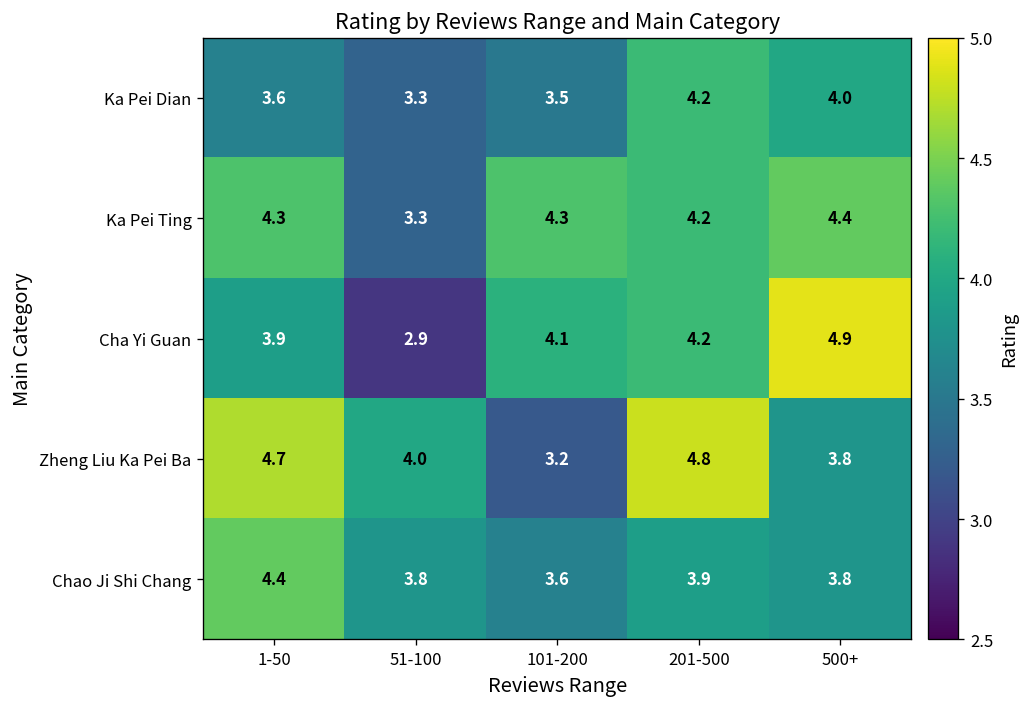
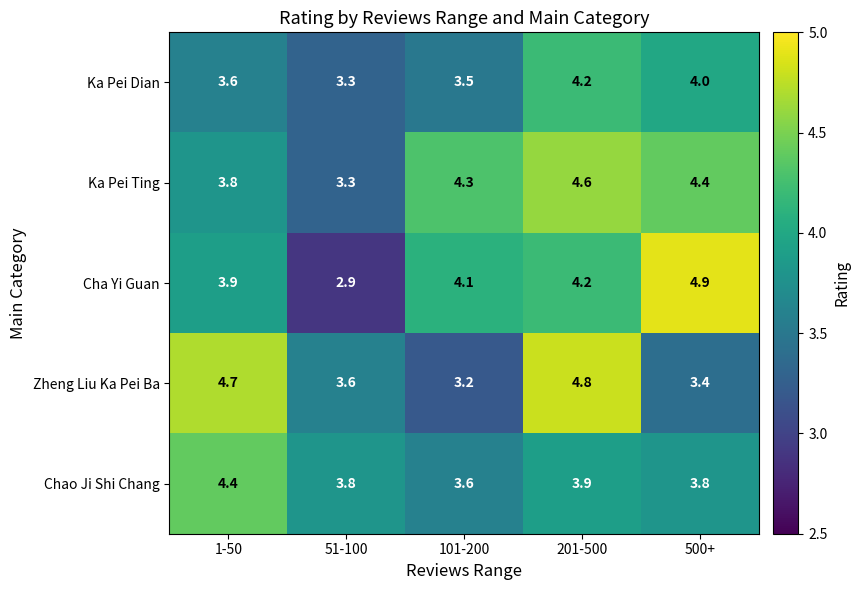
  {
    "Ka Pei Dian": {
      "1-50": 3.6,
      "51-100": 3.3,
      "101-200": 3.5,
      "201-500": 4.2,
      "500+": 4.0
    },
    "Ka Pei Ting": {
-     "1-50": 4.3,
+     "1-50": 3.8,
      "51-100": 3.3,
      "101-200": 4.3,
-     "201-500": 4.2,
+     "201-500": 4.6,
      "500+": 4.4
    },
    "Cha Yi Guan": {
      "1-50": 3.9,
      "51-100": 2.9,
      "101-200": 4.1,
      "201-500": 4.2,
      "500+": 4.9
    },
    "Zheng Liu Ka Pei Ba": {
      "1-50": 4.7,
-     "51-100": 4.0,
+     "51-100": 3.6,
      "101-200": 3.2,
      "201-500": 4.8,
-     "500+": 3.8
+     "500+": 3.4
    },
    "Chao Ji Shi Chang": {
      "1-50": 4.4,
      "51-100": 3.8,
      "101-200": 3.6,
      "201-500": 3.9,
      "500+": 3.8
    }
  }
